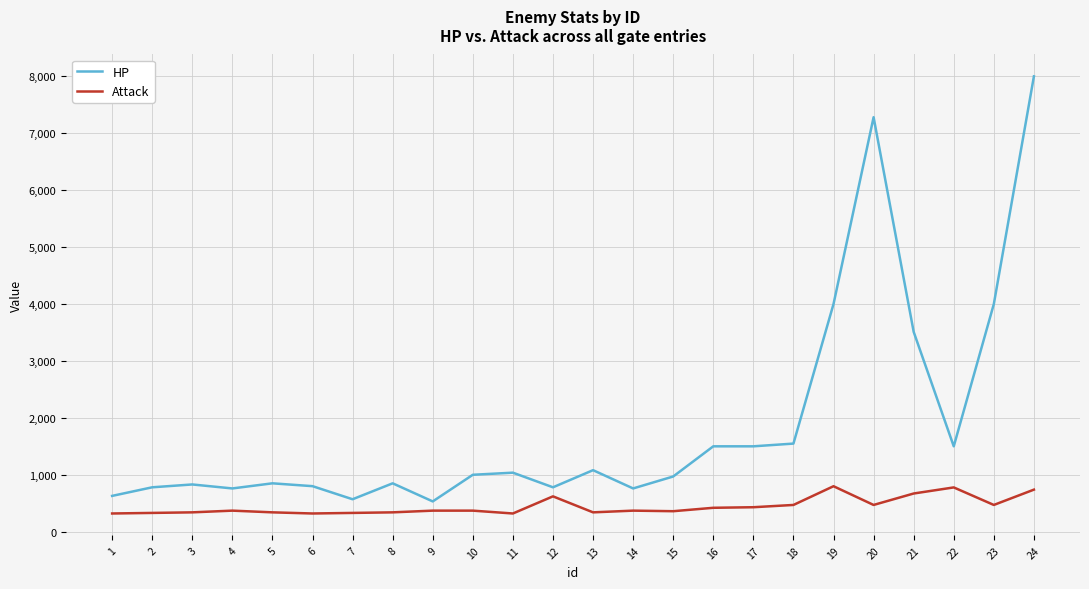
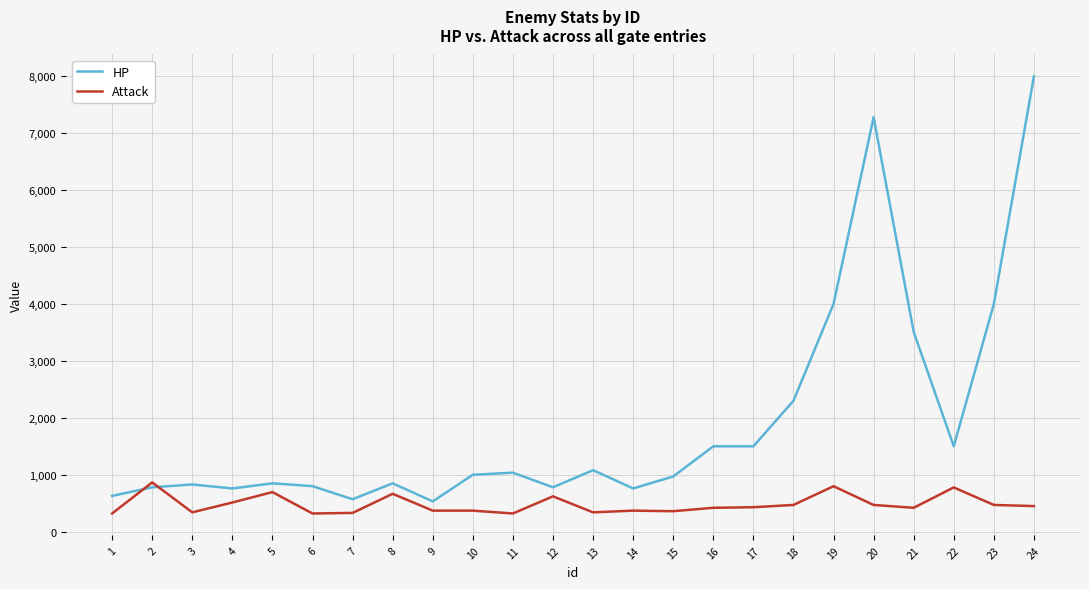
  {
    "HP": {
      "1": "600",
      "2": "800",
      "3": "800",
      "4": "800",
      "5": "900",
      "6": "800",
      "7": "600",
      "8": "900",
      "9": "500",
      "10": "1,000",
      "11": "1,000",
      "12": "800",
      "13": "1,100",
      "14": "800",
      "15": "1,000",
      "16": "1,500",
      "17": "1,500",
-     "18": "1,500",
+     "18": "2,300",
      "19": "4,000",
      "20": "7,300",
      "21": "3,500",
      "22": "1,500",
      "23": "4,000",
      "24": "8,000"
    },
    "Attack": {
      "1": "300",
-     "2": "300",
+     "2": "900",
      "3": "300",
-     "4": "400",
-     "5": "300",
+     "4": "500",
+     "5": "700",
      "6": "300",
      "7": "300",
-     "8": "300",
+     "8": "700",
      "9": "400",
      "10": "400",
      "11": "300",
      "12": "600",
      "13": "300",
      "14": "400",
      "15": "400",
      "16": "400",
      "17": "400",
      "18": "500",
      "19": "800",
      "20": "500",
-     "21": "700",
+     "21": "400",
      "22": "800",
      "23": "500",
-     "24": "700"
+     "24": "500"
    }
  }
